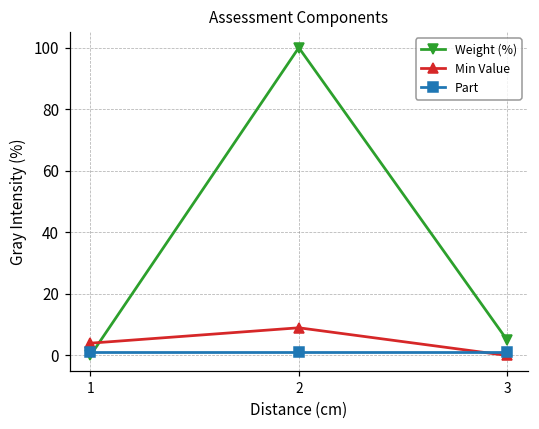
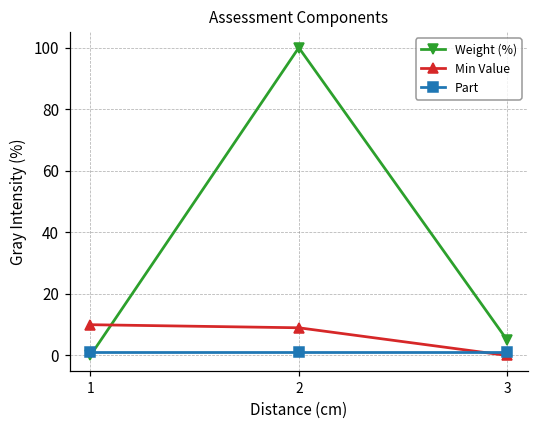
  {
    "Weight (%)": {
      "1": 0,
      "2": 100,
      "3": 5
    },
    "Min Value": {
-     "1": 4,
+     "1": 10,
      "2": 9,
      "3": 0
    },
    "Part": {
      "1": 1,
      "2": 1,
      "3": 1
    }
  }
